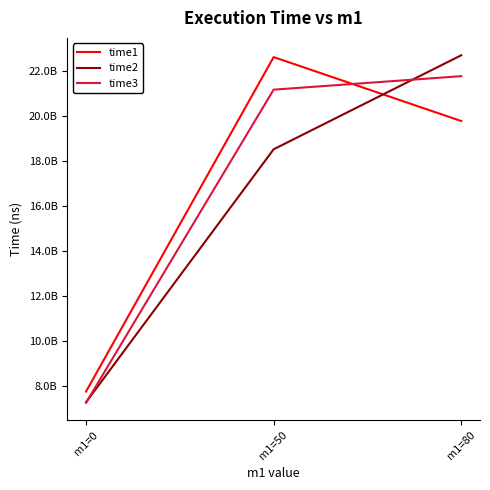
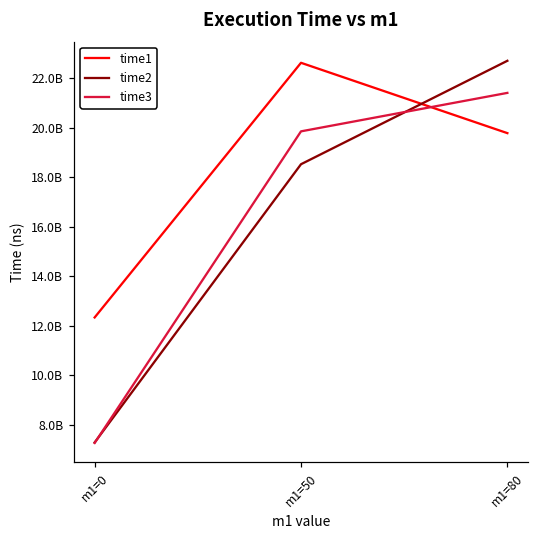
  {
    "time1": {
-     "m1=0": 7800000000,
+     "m1=0": 12300000000,
      "m1=50": 22600000000,
      "m1=80": 19800000000
    },
    "time2": {
      "m1=50": 18500000000,
      "m1=80": 22700000000
    },
    "time3": {
-     "m1=50": 21200000000,
-     "m1=80": 21800000000
+     "m1=50": 19900000000,
+     "m1=80": 21400000000
    }
  }
